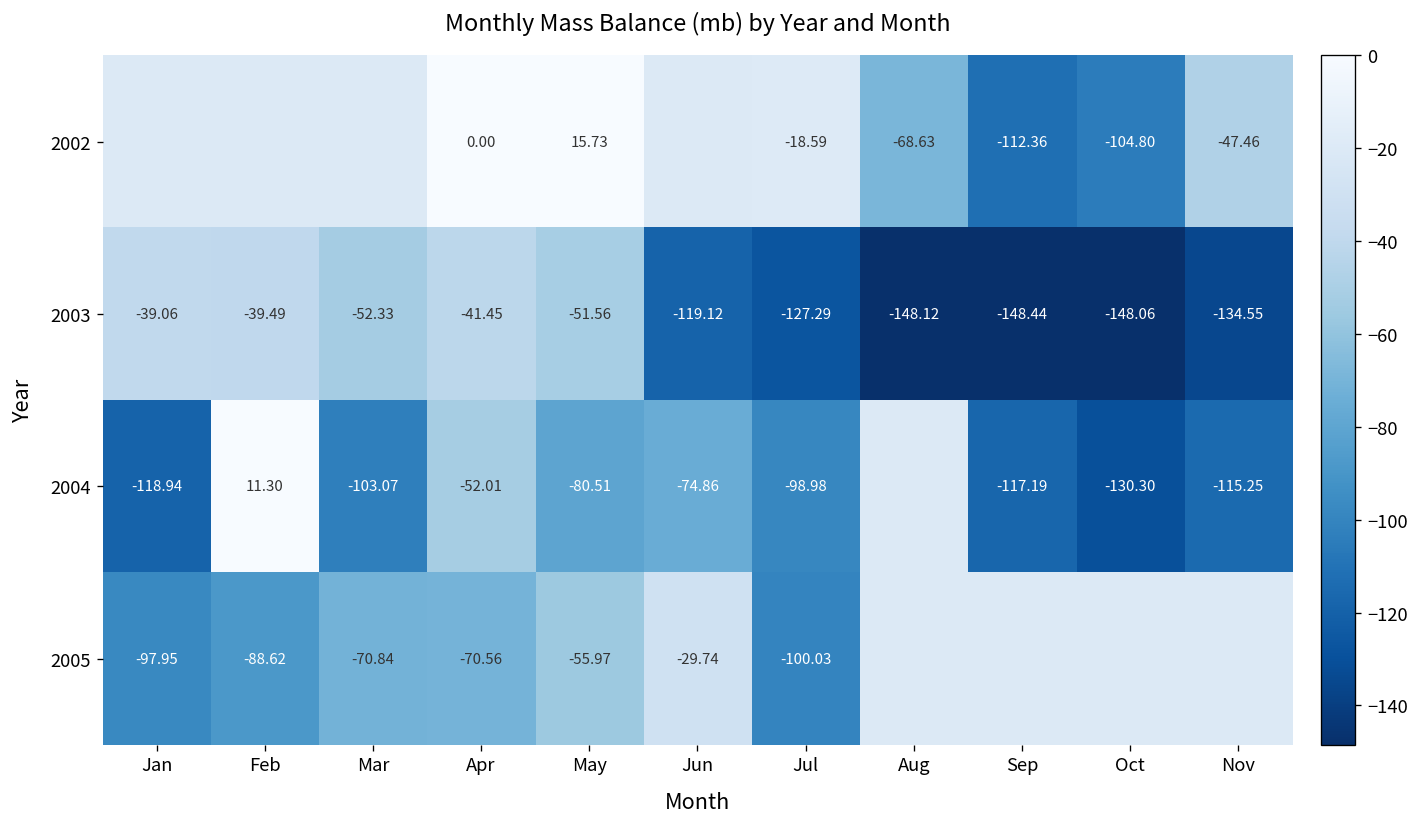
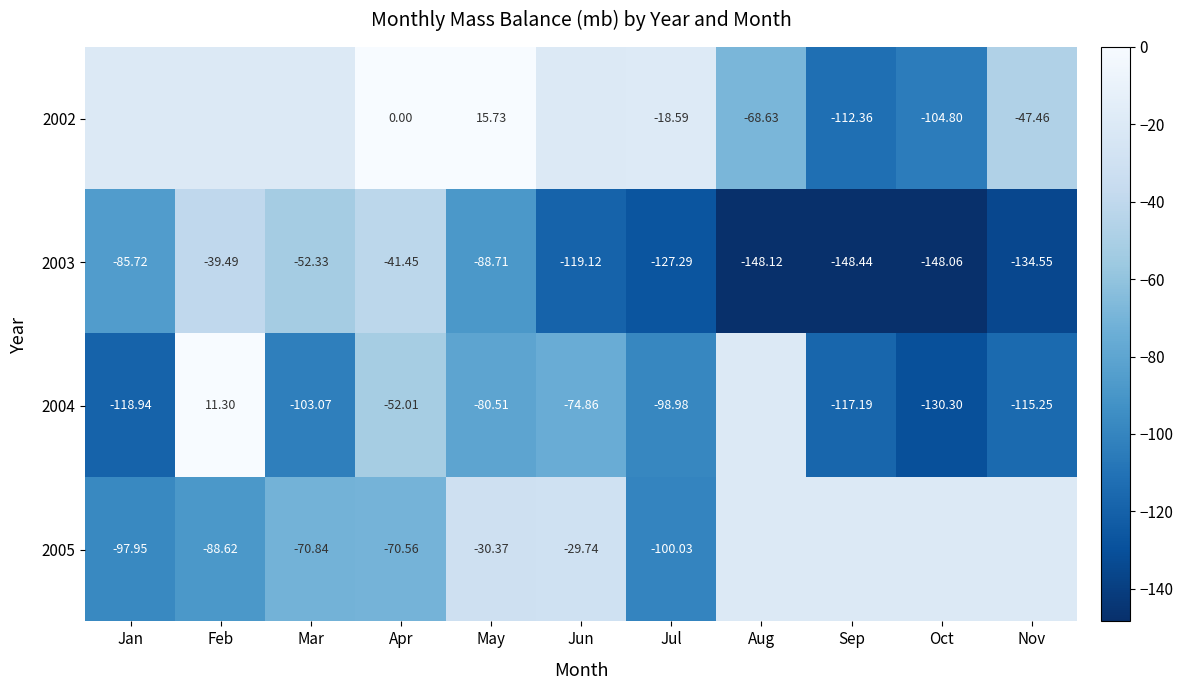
  {
    "2002": {
      "Apr": 0.00,
      "May": 15.73,
      "Jul": -18.59,
      "Aug": -68.63,
      "Sep": -112.36,
      "Oct": -104.80,
      "Nov": -47.46
    },
    "2003": {
-     "Jan": -39.06,
+     "Jan": -85.72,
      "Feb": -39.49,
      "Mar": -52.33,
      "Apr": -41.45,
-     "May": -51.56,
+     "May": -88.71,
      "Jun": -119.12,
      "Jul": -127.29,
      "Aug": -148.12,
      "Sep": -148.44,
      "Oct": -148.06,
      "Nov": -134.55
    },
    "2004": {
      "Jan": -118.94,
      "Feb": 11.30,
      "Mar": -103.07,
      "Apr": -52.01,
      "May": -80.51,
      "Jun": -74.86,
      "Jul": -98.98,
      "Sep": -117.19,
      "Oct": -130.30,
      "Nov": -115.25
    },
    "2005": {
      "Jan": -97.95,
      "Feb": -88.62,
      "Mar": -70.84,
      "Apr": -70.56,
-     "May": -55.97,
+     "May": -30.37,
      "Jun": -29.74,
      "Jul": -100.03
    }
  }
